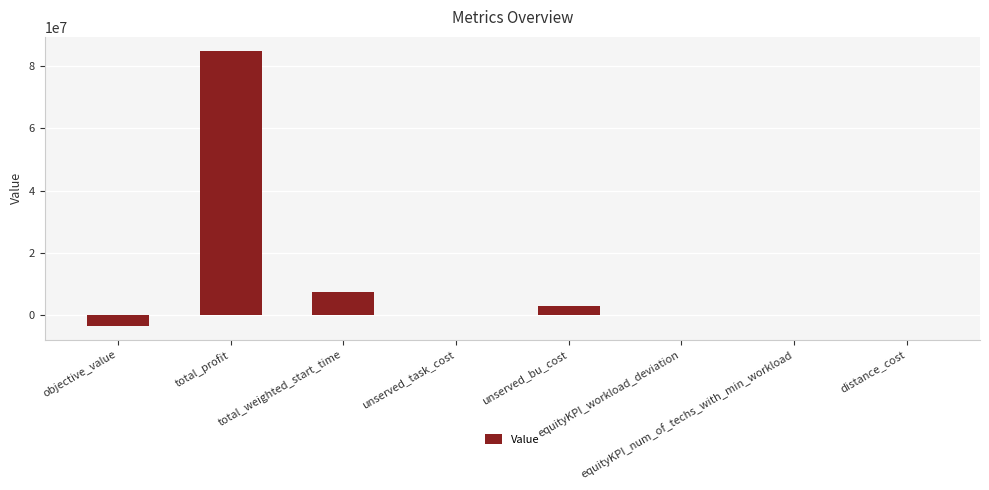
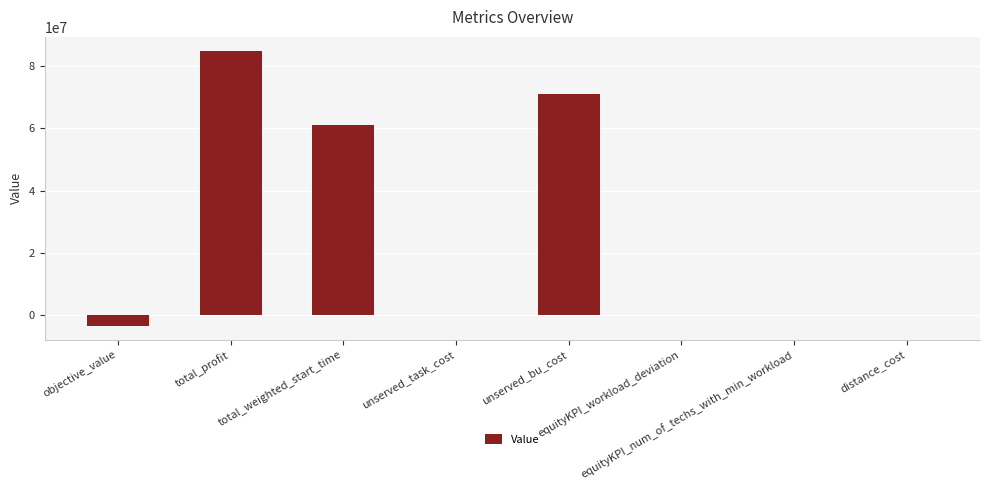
  {
    "objective_value": -4000000,
    "total_profit": 85000000,
-   "total_weighted_start_time": 7000000,
+   "total_weighted_start_time": 61000000,
    "unserved_task_cost": 0,
-   "unserved_bu_cost": 3000000
+   "unserved_bu_cost": 71000000
  }
